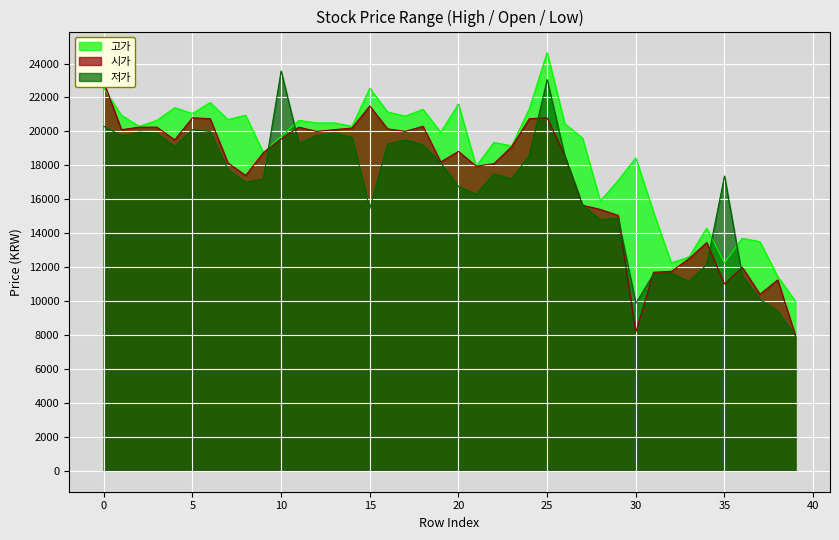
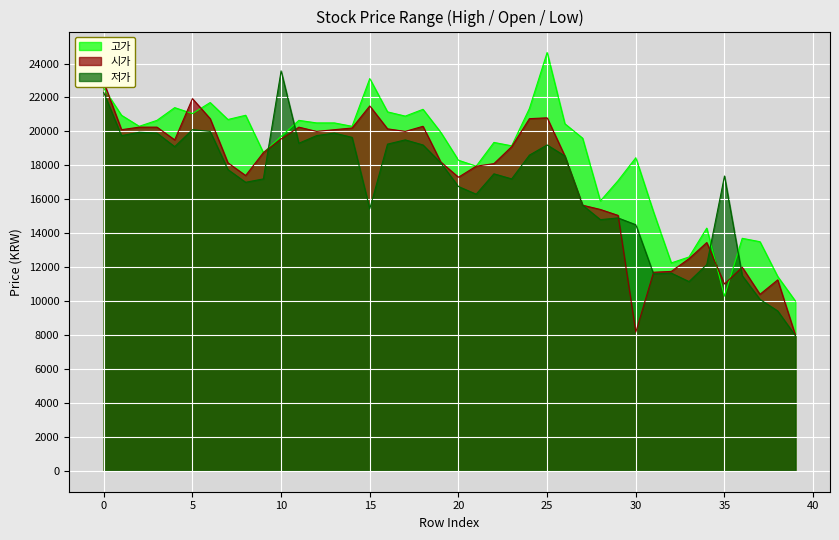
  {
    "고가": {
      "0": 22500,
      "5": 21100,
-     "15": 22600,
-     "20": 21600,
+     "15": 23100,
+     "20": 18300,
      "25": 24700,
      "30": 18400,
-     "35": 12300
+     "35": 10300
    },
    "시가": {
-     "5": 20800,
+     "5": 21900,
      "15": 21500,
-     "20": 18800,
+     "20": 17300,
      "25": 20800,
      "30": 8200,
      "35": 11000
    },
    "저가": {
-     "0": 20300,
+     "0": 22300,
      "5": 20100,
      "10": 23600,
      "15": 15400,
      "20": 16800,
-     "25": 23100,
-     "30": 9900,
+     "25": 19200,
+     "30": 14500,
      "35": 17400
    }
  }
